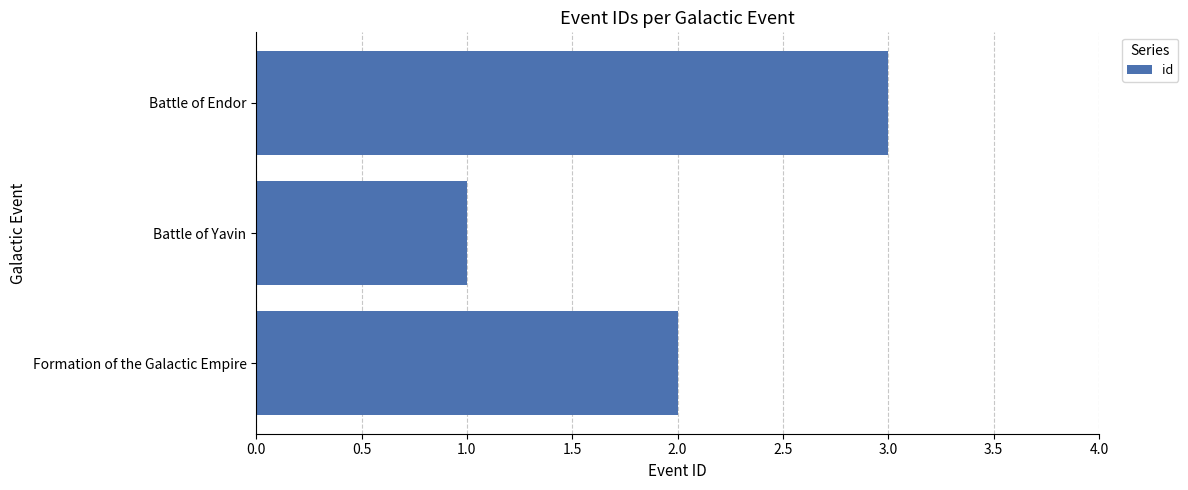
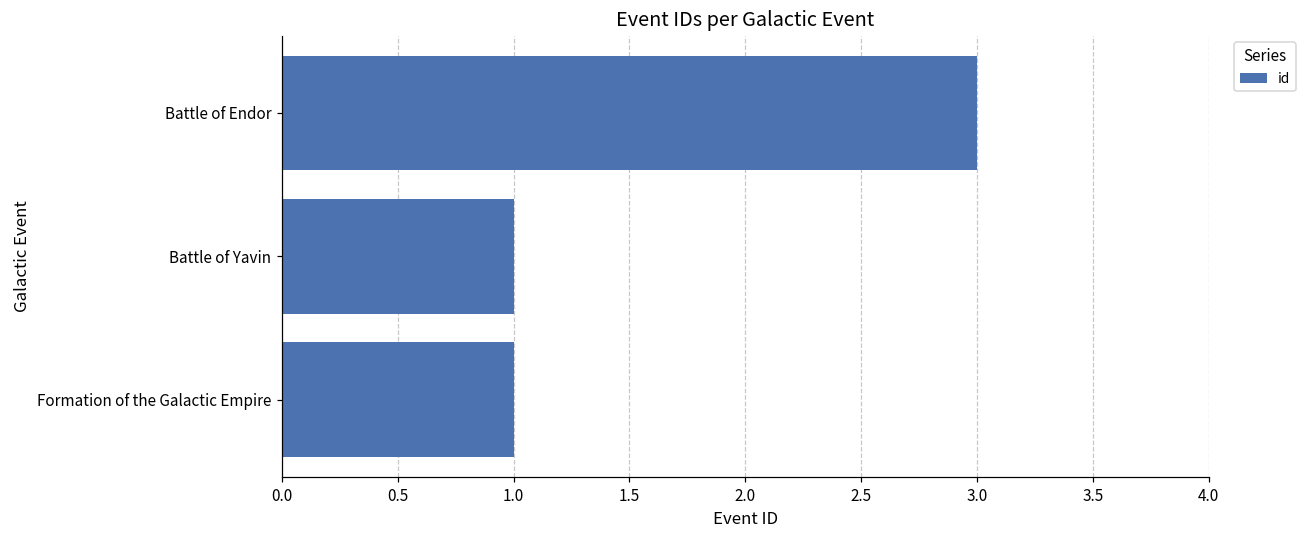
  {
    "Battle of Endor": 3,
    "Battle of Yavin": 1,
-   "Formation of the Galactic Empire": 2
+   "Formation of the Galactic Empire": 1
  }
